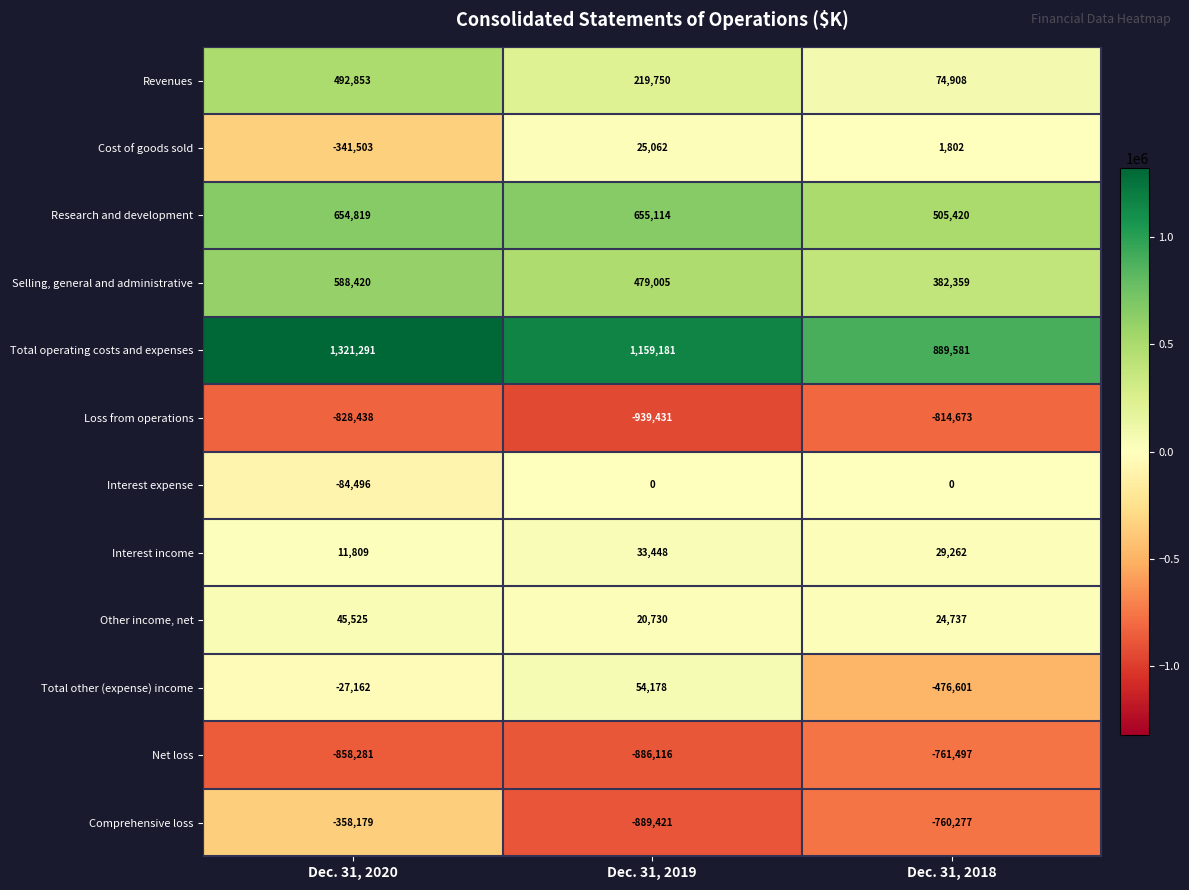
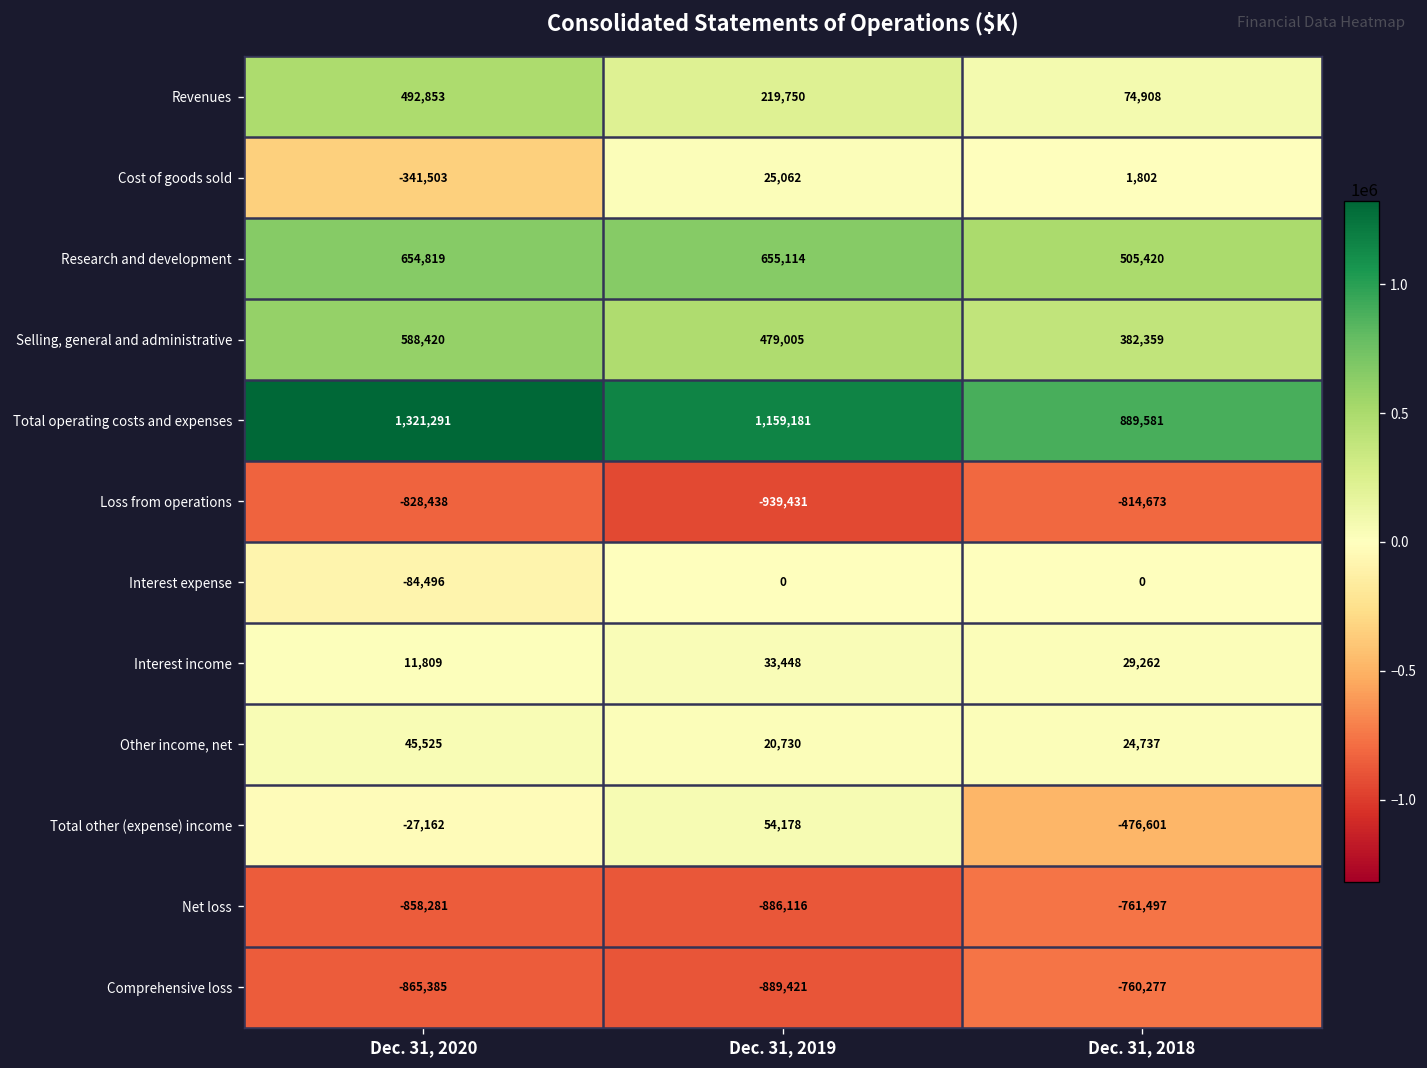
  {
    "Revenues": {
      "Dec. 31, 2020": "492,853",
      "Dec. 31, 2019": "219,750",
      "Dec. 31, 2018": "74,908"
    },
    "Cost of goods sold": {
      "Dec. 31, 2020": "-341,503",
      "Dec. 31, 2019": "25,062",
      "Dec. 31, 2018": "1,802"
    },
    "Research and development": {
      "Dec. 31, 2020": "654,819",
      "Dec. 31, 2019": "655,114",
      "Dec. 31, 2018": "505,420"
    },
    "Selling, general and administrative": {
      "Dec. 31, 2020": "588,420",
      "Dec. 31, 2019": "479,005",
      "Dec. 31, 2018": "382,359"
    },
    "Total operating costs and expenses": {
      "Dec. 31, 2020": "1,321,291",
      "Dec. 31, 2019": "1,159,181",
      "Dec. 31, 2018": "889,581"
    },
    "Loss from operations": {
      "Dec. 31, 2020": "-828,438",
      "Dec. 31, 2019": "-939,431",
      "Dec. 31, 2018": "-814,673"
    },
    "Interest expense": {
      "Dec. 31, 2020": "-84,496",
      "Dec. 31, 2019": "0",
      "Dec. 31, 2018": "0"
    },
    "Interest income": {
      "Dec. 31, 2020": "11,809",
      "Dec. 31, 2019": "33,448",
      "Dec. 31, 2018": "29,262"
    },
    "Other income, net": {
      "Dec. 31, 2020": "45,525",
      "Dec. 31, 2019": "20,730",
      "Dec. 31, 2018": "24,737"
    },
    "Total other (expense) income": {
      "Dec. 31, 2020": "-27,162",
      "Dec. 31, 2019": "54,178",
      "Dec. 31, 2018": "-476,601"
    },
    "Net loss": {
      "Dec. 31, 2020": "-858,281",
      "Dec. 31, 2019": "-886,116",
      "Dec. 31, 2018": "-761,497"
    },
    "Comprehensive loss": {
-     "Dec. 31, 2020": "-358,179",
+     "Dec. 31, 2020": "-865,385",
      "Dec. 31, 2019": "-889,421",
      "Dec. 31, 2018": "-760,277"
    }
  }
